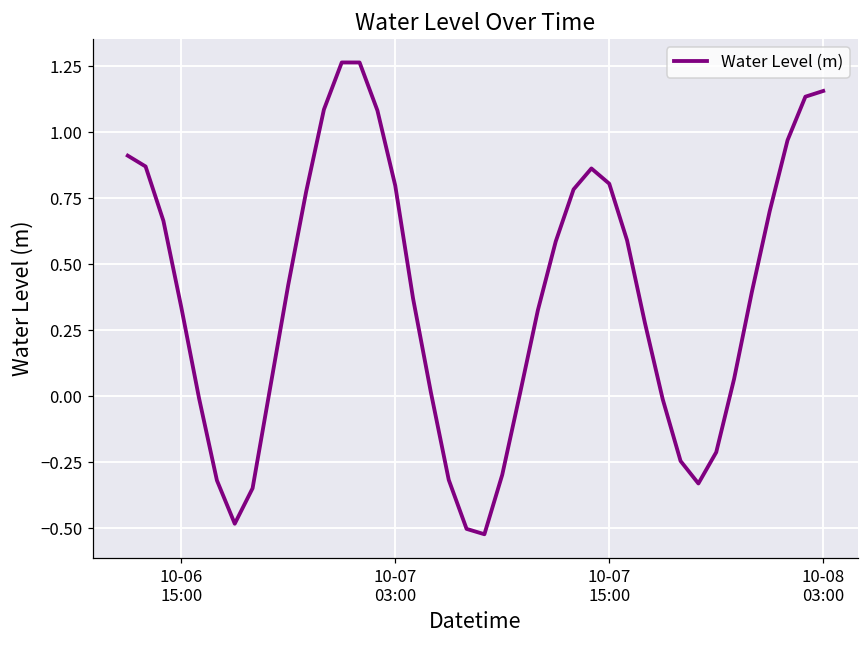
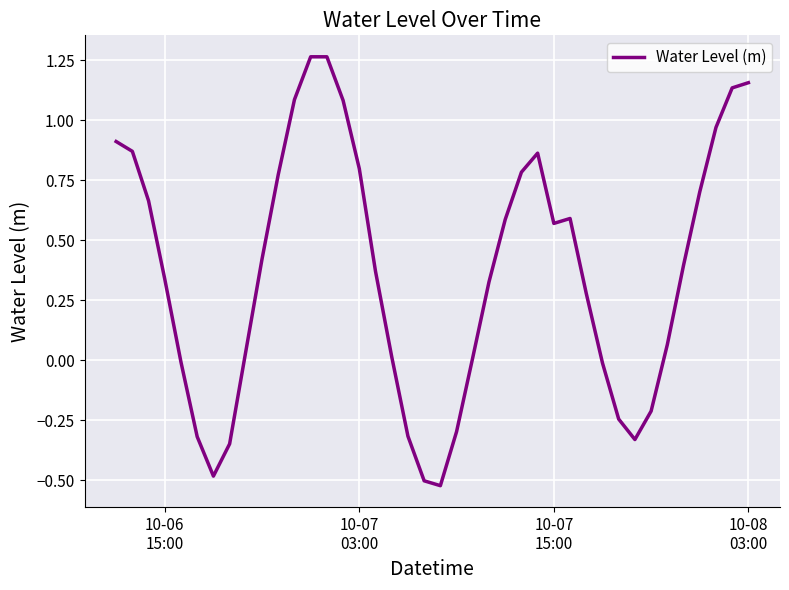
  {
    "10-06 15:00": 0.34,
    "10-07 03:00": 0.80,
-   "10-07 15:00": 0.80,
+   "10-07 15:00": 0.57,
    "10-08 03:00": 1.16
  }
